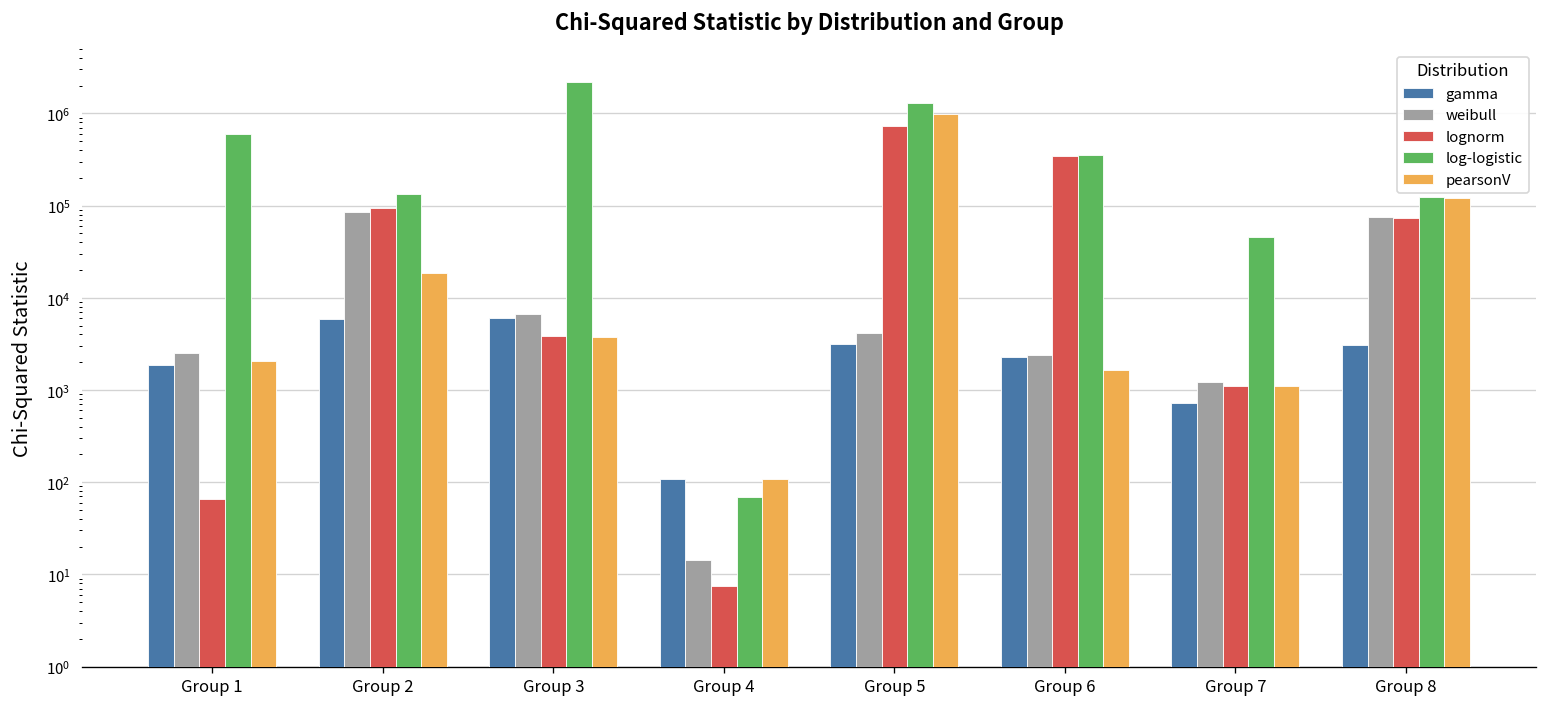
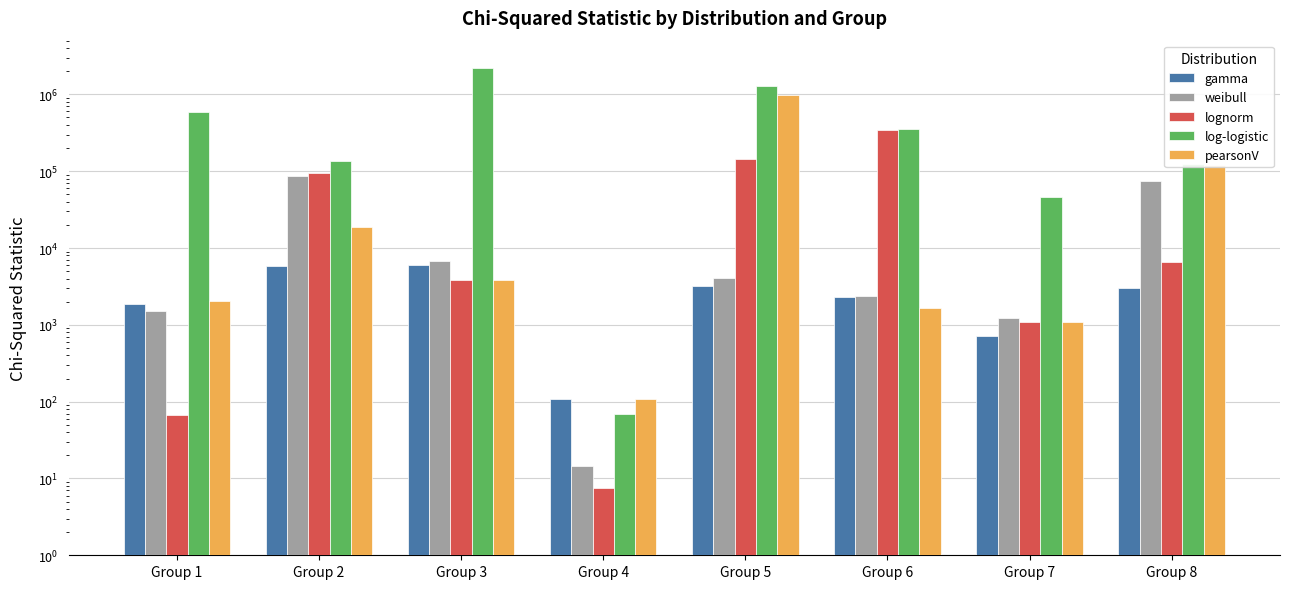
  {
    "gamma": {
      "Group 1": 1900,
      "Group 2": 6000,
      "Group 3": 6000,
      "Group 4": 110,
      "Group 5": 3200,
      "Group 6": 2300,
      "Group 7": 700,
      "Group 8": 3000
    },
    "weibull": {
-     "Group 1": 2500,
+     "Group 1": 1500,
      "Group 2": 90000,
      "Group 3": 7000,
      "Group 4": 14,
      "Group 5": 4000,
      "Group 6": 2400,
      "Group 7": 1200,
      "Group 8": 80000
    },
    "lognorm": {
      "Group 1": 70,
      "Group 2": 90000,
      "Group 3": 4000,
      "Group 4": 7,
-     "Group 5": 700000,
+     "Group 5": 140000,
      "Group 6": 300000,
      "Group 7": 1100,
-     "Group 8": 70000
+     "Group 8": 7000
    },
    "log-logistic": {
      "Group 1": 600000,
      "Group 2": 130000,
      "Group 3": 2200000,
      "Group 4": 70,
      "Group 5": 1300000,
      "Group 6": 400000,
      "Group 7": 50000
    },
    "pearsonV": {
      "Group 1": 2100,
      "Group 2": 19000,
      "Group 3": 4000,
      "Group 4": 110,
      "Group 5": 1000000,
      "Group 6": 1600,
      "Group 7": 1100
    }
  }
